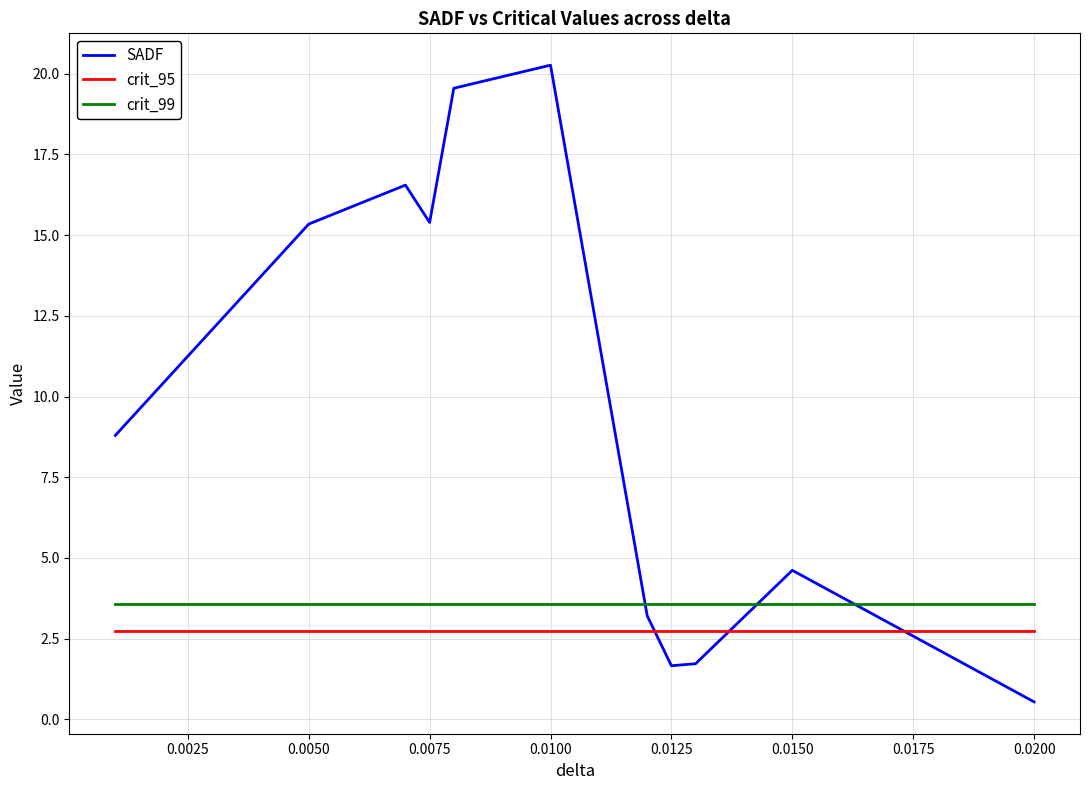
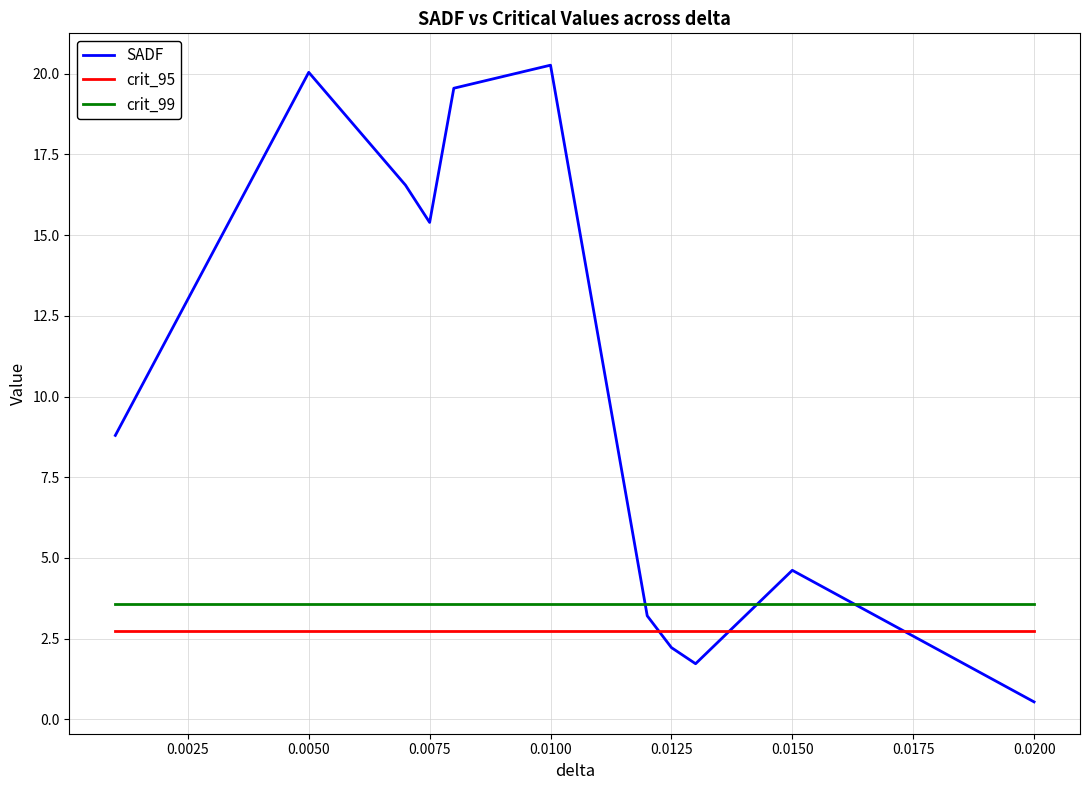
  {
    "SADF": {
-     "0.0050": 15.3,
+     "0.0050": 20.0,
      "0.0075": 15.4,
      "0.0100": 20.3,
-     "0.0125": 1.7,
+     "0.0125": 2.2,
      "0.0150": 4.6,
      "0.0200": 0.5
    },
    "crit_95": {
      "0.0050": 2.7,
      "0.0075": 2.7,
      "0.0100": 2.7,
      "0.0125": 2.7,
      "0.0150": 2.7,
      "0.0200": 2.7
    },
    "crit_99": {
      "0.0050": 3.6,
      "0.0075": 3.6,
      "0.0100": 3.6,
      "0.0125": 3.6,
      "0.0150": 3.6,
      "0.0200": 3.6
    }
  }
